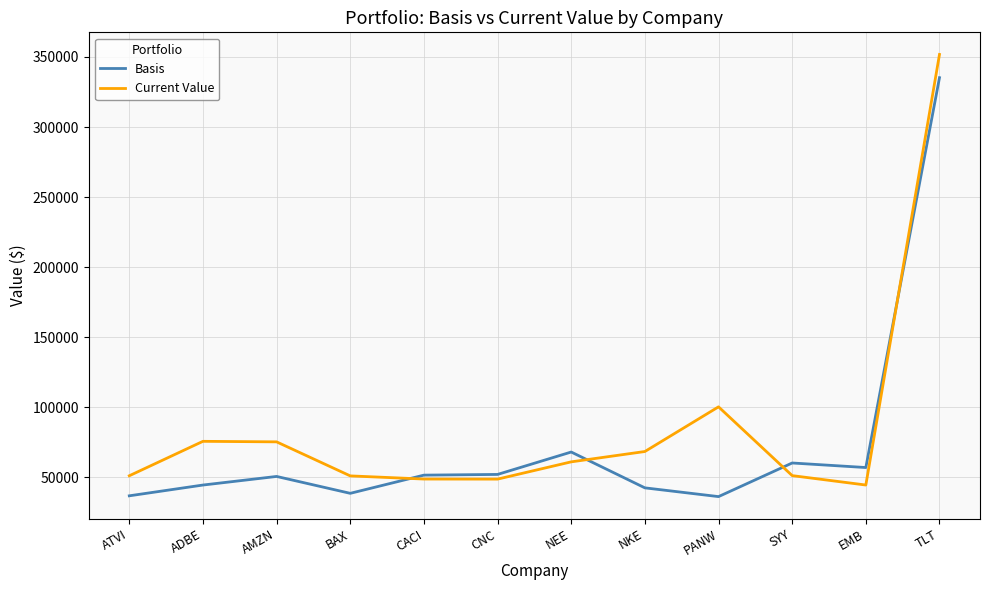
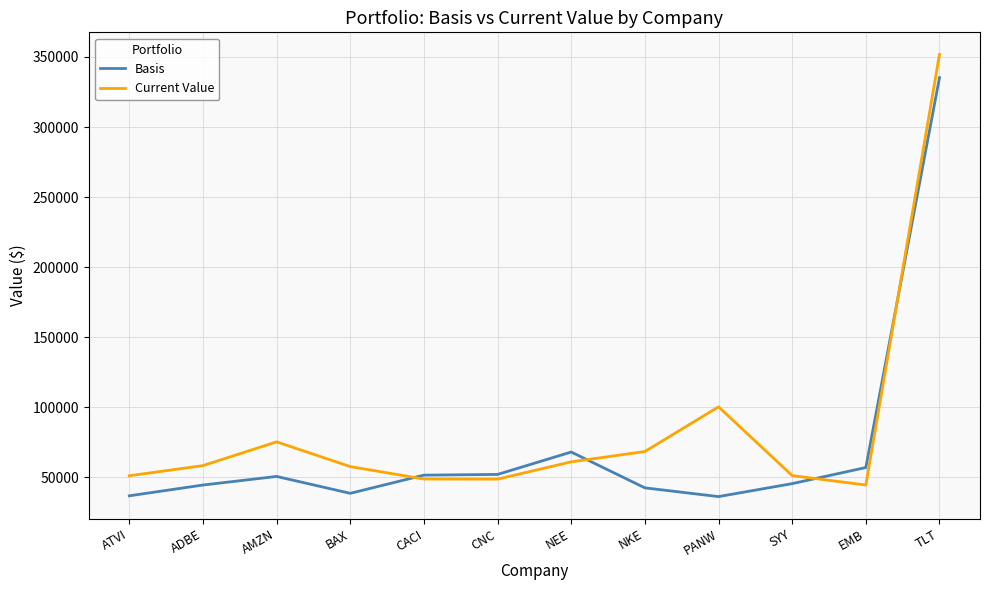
  {
    "Basis": {
      "ATVI": 37000,
      "ADBE": 44000,
      "AMZN": 51000,
      "BAX": 39000,
      "CACI": 52000,
      "CNC": 52000,
      "NEE": 68000,
      "NKE": 42000,
      "PANW": 36000,
-     "SYY": 60000,
+     "SYY": 45000,
      "EMB": 57000,
      "TLT": 335000
    },
    "Current Value": {
      "ATVI": 51000,
-     "ADBE": 76000,
+     "ADBE": 58000,
      "AMZN": 75000,
-     "BAX": 51000,
+     "BAX": 58000,
      "CACI": 49000,
      "CNC": 49000,
      "NEE": 61000,
      "NKE": 68000,
      "PANW": 100000,
      "SYY": 51000,
      "EMB": 44000,
      "TLT": 352000
    }
  }
